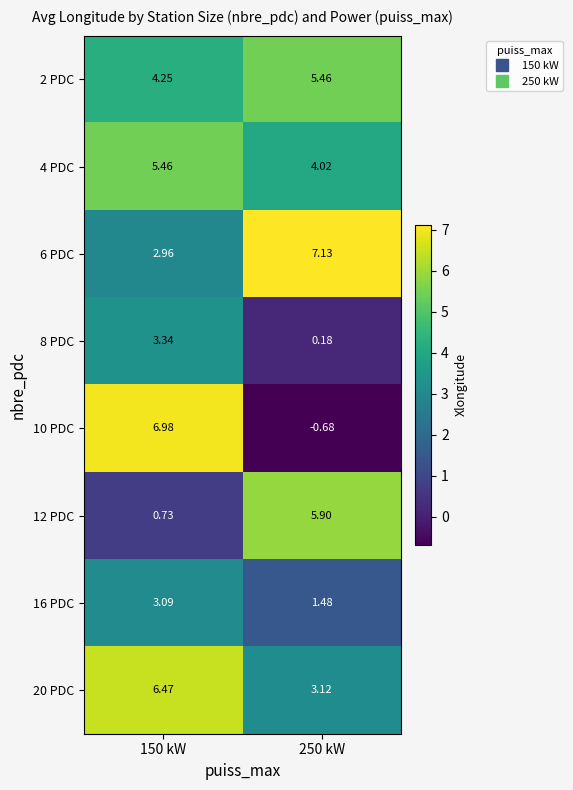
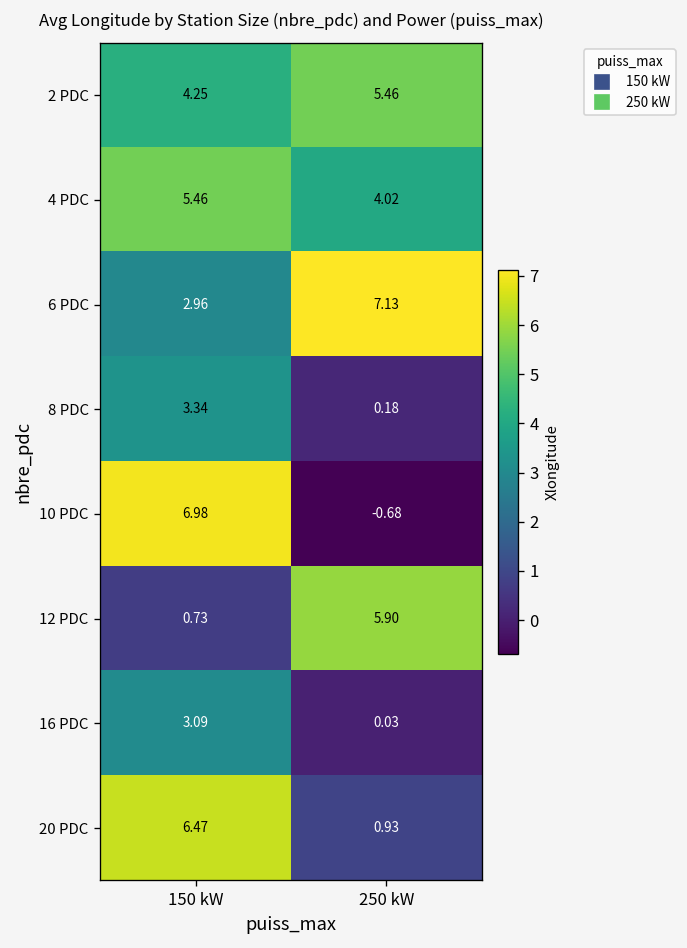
  {
    "2 PDC": {
      "150 kW": 4.25,
      "250 kW": 5.46
    },
    "4 PDC": {
      "150 kW": 5.46,
      "250 kW": 4.02
    },
    "6 PDC": {
      "150 kW": 2.96,
      "250 kW": 7.13
    },
    "8 PDC": {
      "150 kW": 3.34,
      "250 kW": 0.18
    },
    "10 PDC": {
      "150 kW": 6.98,
      "250 kW": -0.68
    },
    "12 PDC": {
      "150 kW": 0.73,
      "250 kW": 5.90
    },
    "16 PDC": {
      "150 kW": 3.09,
-     "250 kW": 1.48
+     "250 kW": 0.03
    },
    "20 PDC": {
      "150 kW": 6.47,
-     "250 kW": 3.12
+     "250 kW": 0.93
    }
  }
